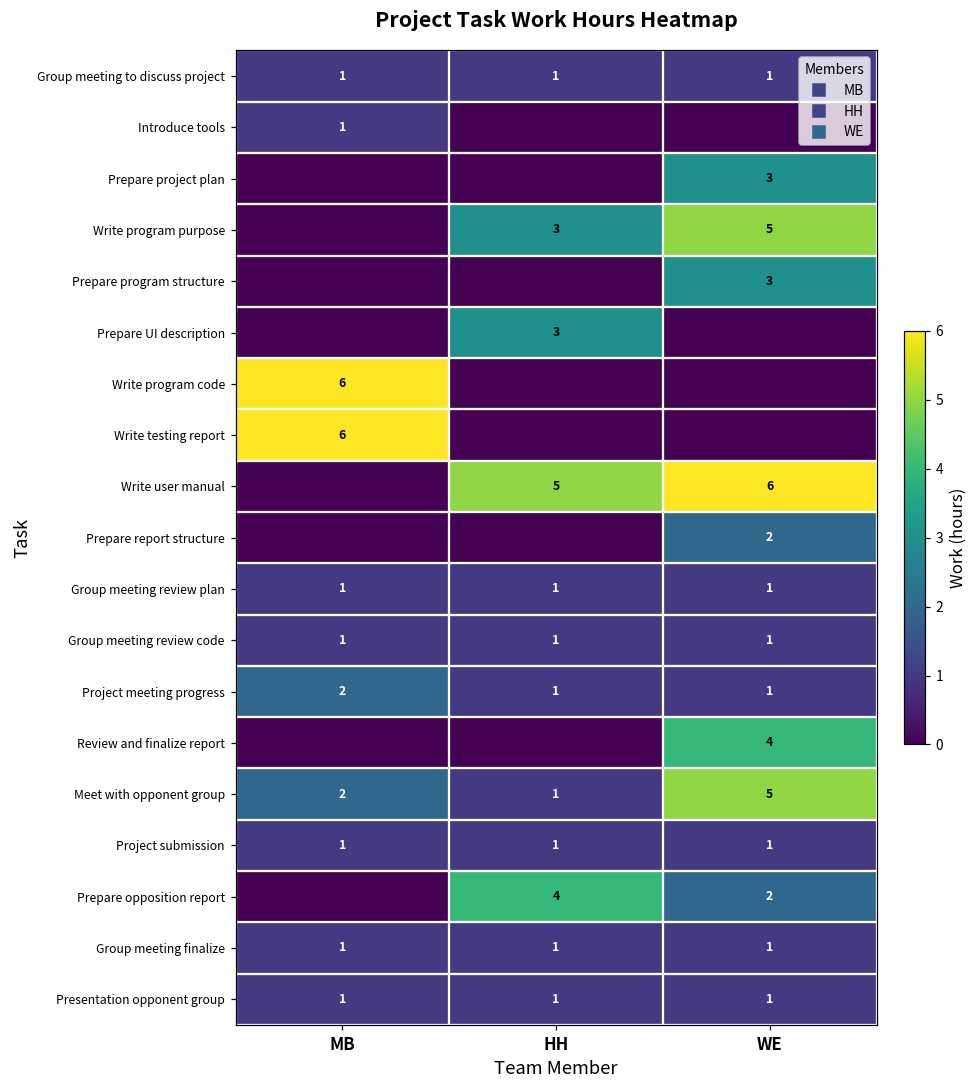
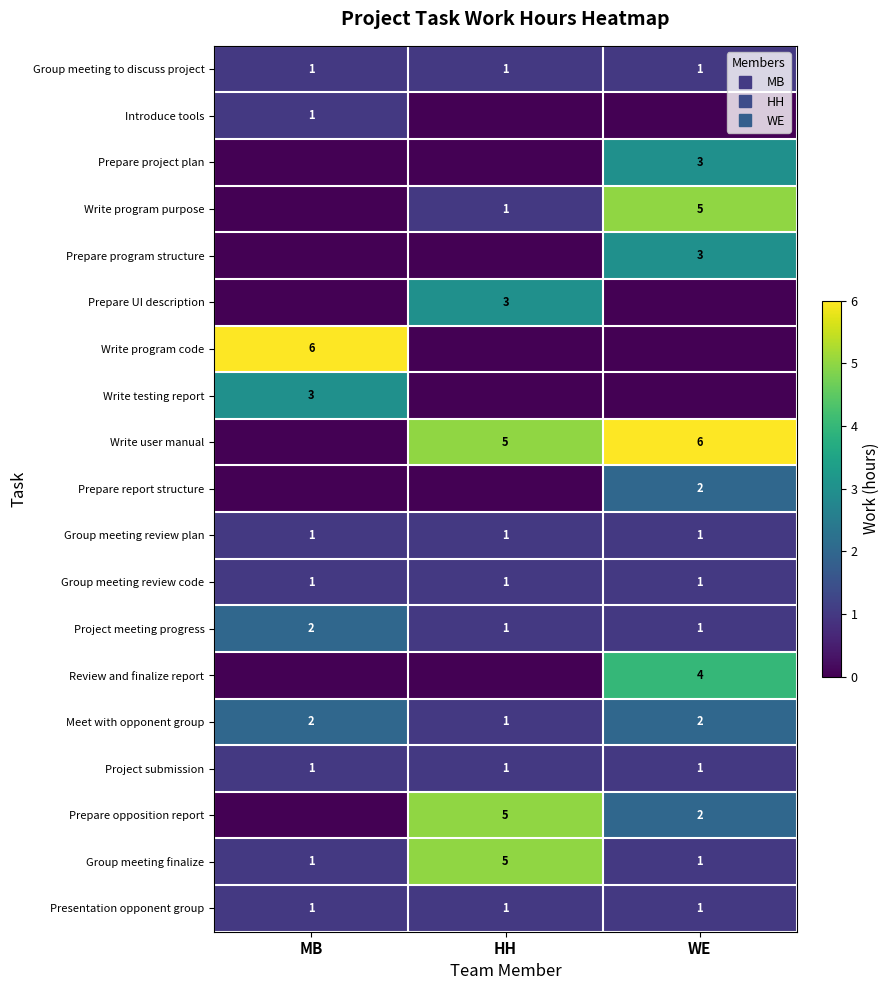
  {
    "Group meeting to discuss project": {
      "MB": 1,
      "HH": 1,
      "WE": 1
    },
    "Introduce tools": {
      "MB": 1
    },
    "Prepare project plan": {
      "WE": 3
    },
    "Write program purpose": {
-     "HH": 3,
+     "HH": 1,
      "WE": 5
    },
    "Prepare program structure": {
      "WE": 3
    },
    "Prepare UI description": {
      "HH": 3
    },
    "Write program code": {
      "MB": 6
    },
    "Write testing report": {
-     "MB": 6
+     "MB": 3
    },
    "Write user manual": {
      "HH": 5,
      "WE": 6
    },
    "Prepare report structure": {
      "WE": 2
    },
    "Group meeting review plan": {
      "MB": 1,
      "HH": 1,
      "WE": 1
    },
    "Group meeting review code": {
      "MB": 1,
      "HH": 1,
      "WE": 1
    },
    "Project meeting progress": {
      "MB": 2,
      "HH": 1,
      "WE": 1
    },
    "Review and finalize report": {
      "WE": 4
    },
    "Meet with opponent group": {
      "MB": 2,
      "HH": 1,
-     "WE": 5
+     "WE": 2
    },
    "Project submission": {
      "MB": 1,
      "HH": 1,
      "WE": 1
    },
    "Prepare opposition report": {
-     "HH": 4,
+     "HH": 5,
      "WE": 2
    },
    "Group meeting finalize": {
      "MB": 1,
-     "HH": 1,
+     "HH": 5,
      "WE": 1
    },
    "Presentation opponent group": {
      "MB": 1,
      "HH": 1,
      "WE": 1
    }
  }
